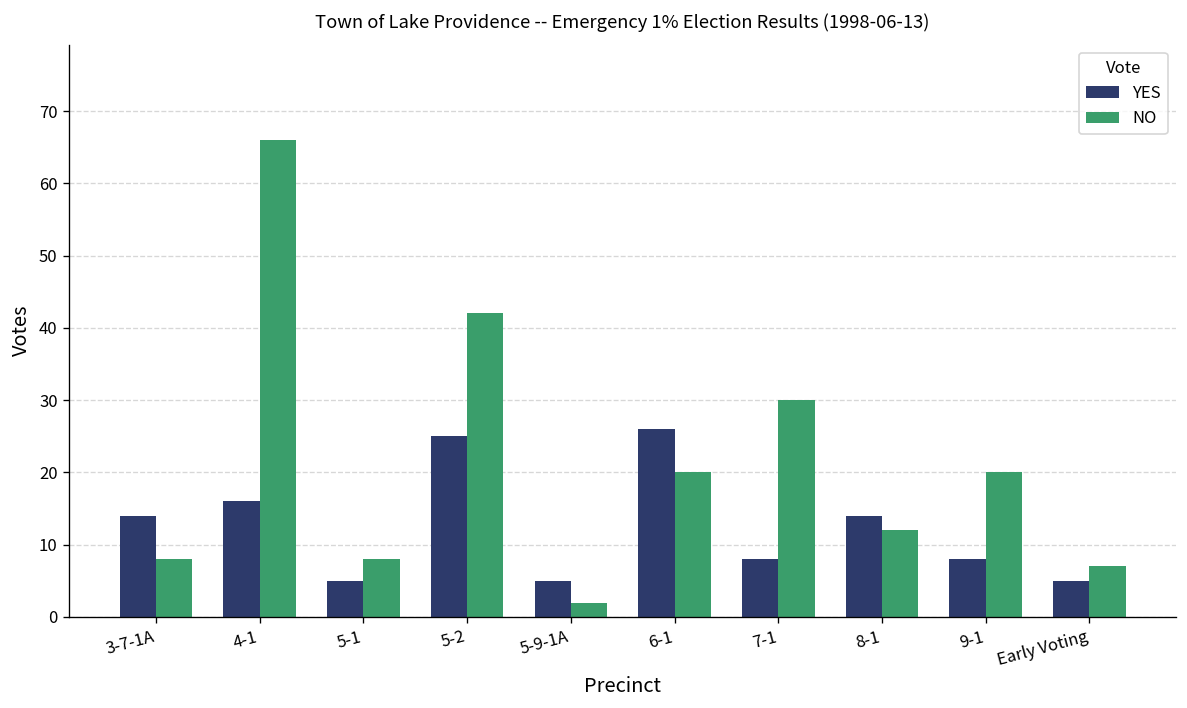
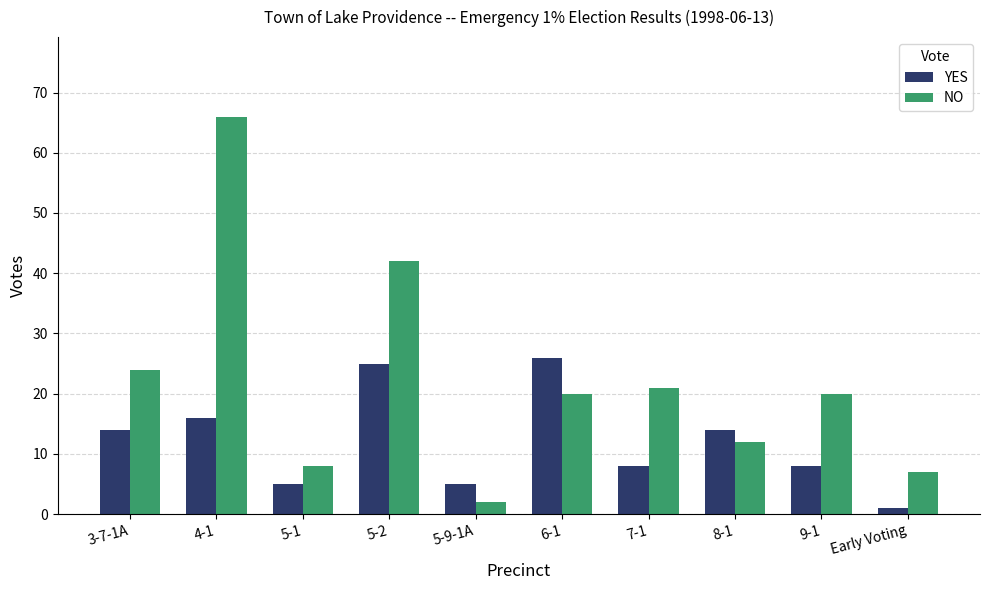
  {
    "YES": {
      "3-7-1A": 14,
      "4-1": 16,
      "5-1": 5,
      "5-2": 25,
      "5-9-1A": 5,
      "6-1": 26,
      "7-1": 8,
      "8-1": 14,
      "9-1": 8,
-     "Early Voting": 5
+     "Early Voting": 1
    },
    "NO": {
-     "3-7-1A": 8,
+     "3-7-1A": 24,
      "4-1": 66,
      "5-1": 8,
      "5-2": 42,
      "5-9-1A": 2,
      "6-1": 20,
-     "7-1": 30,
+     "7-1": 21,
      "8-1": 12,
      "9-1": 20,
      "Early Voting": 7
    }
  }
